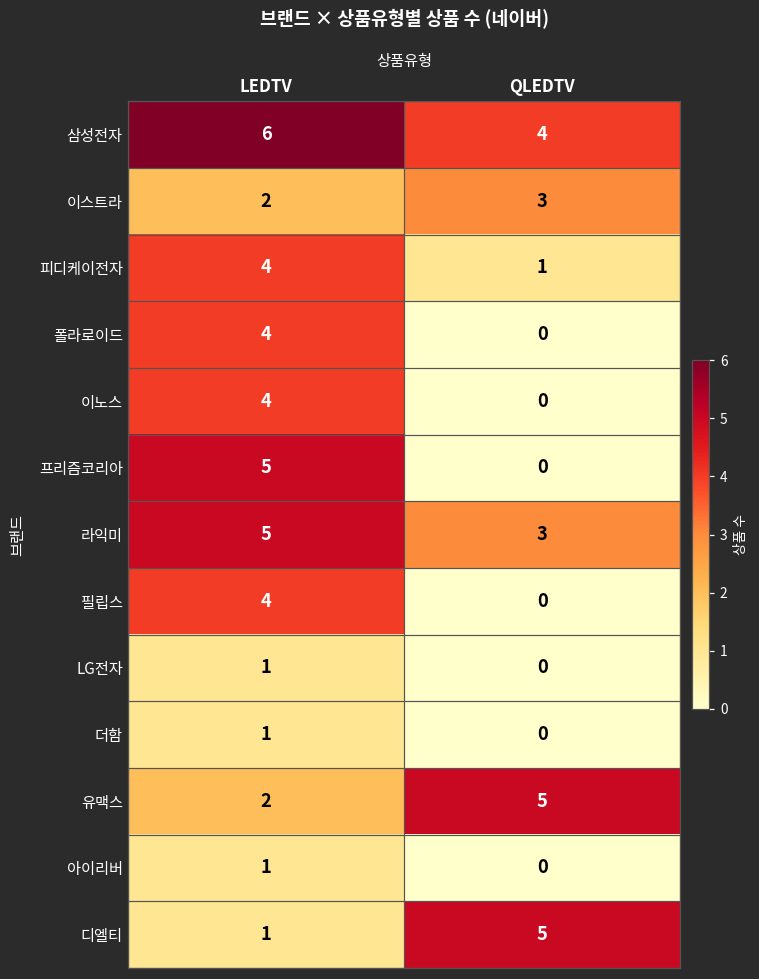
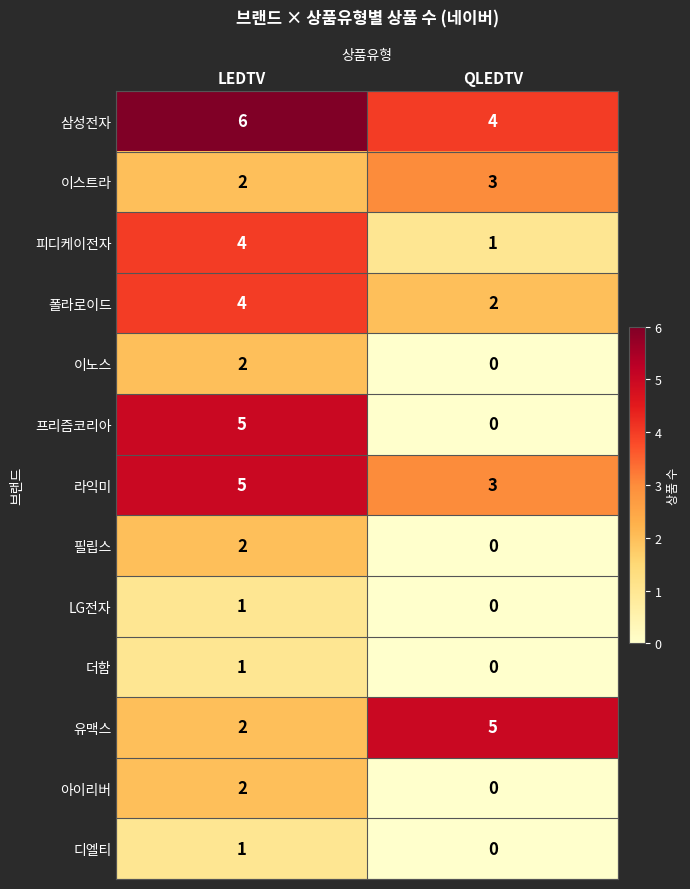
  {
    "삼성전자": {
      "LEDTV": 6,
      "QLEDTV": 4
    },
    "이스트라": {
      "LEDTV": 2,
      "QLEDTV": 3
    },
    "피디케이전자": {
      "LEDTV": 4,
      "QLEDTV": 1
    },
    "폴라로이드": {
      "LEDTV": 4,
-     "QLEDTV": 0
+     "QLEDTV": 2
    },
    "이노스": {
-     "LEDTV": 4,
+     "LEDTV": 2,
      "QLEDTV": 0
    },
    "프리즘코리아": {
      "LEDTV": 5,
      "QLEDTV": 0
    },
    "라익미": {
      "LEDTV": 5,
      "QLEDTV": 3
    },
    "필립스": {
-     "LEDTV": 4,
+     "LEDTV": 2,
      "QLEDTV": 0
    },
    "LG전자": {
      "LEDTV": 1,
      "QLEDTV": 0
    },
    "더함": {
      "LEDTV": 1,
      "QLEDTV": 0
    },
    "유맥스": {
      "LEDTV": 2,
      "QLEDTV": 5
    },
    "아이리버": {
-     "LEDTV": 1,
+     "LEDTV": 2,
      "QLEDTV": 0
    },
    "디엘티": {
      "LEDTV": 1,
-     "QLEDTV": 5
+     "QLEDTV": 0
    }
  }
